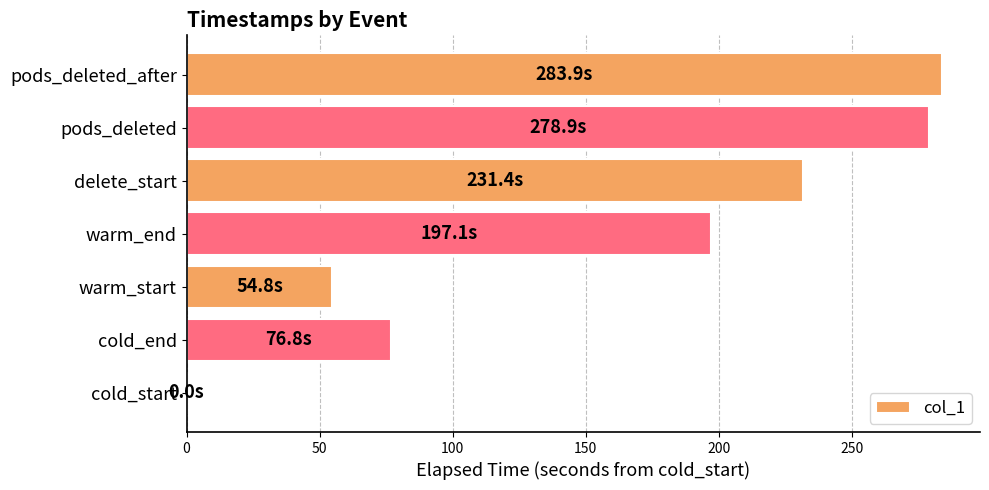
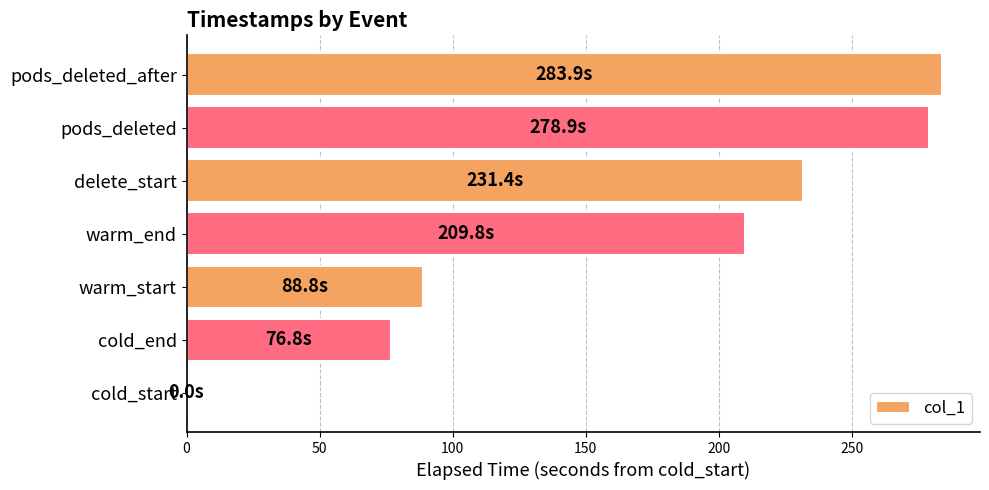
  {
    "pods_deleted_after": "283.9s",
    "pods_deleted": "278.9s",
    "delete_start": "231.4s",
-   "warm_end": "197.1s",
-   "warm_start": "54.8s",
+   "warm_end": "209.8s",
+   "warm_start": "88.8s",
    "cold_end": "76.8s",
    "cold_start": "0.0s"
  }
